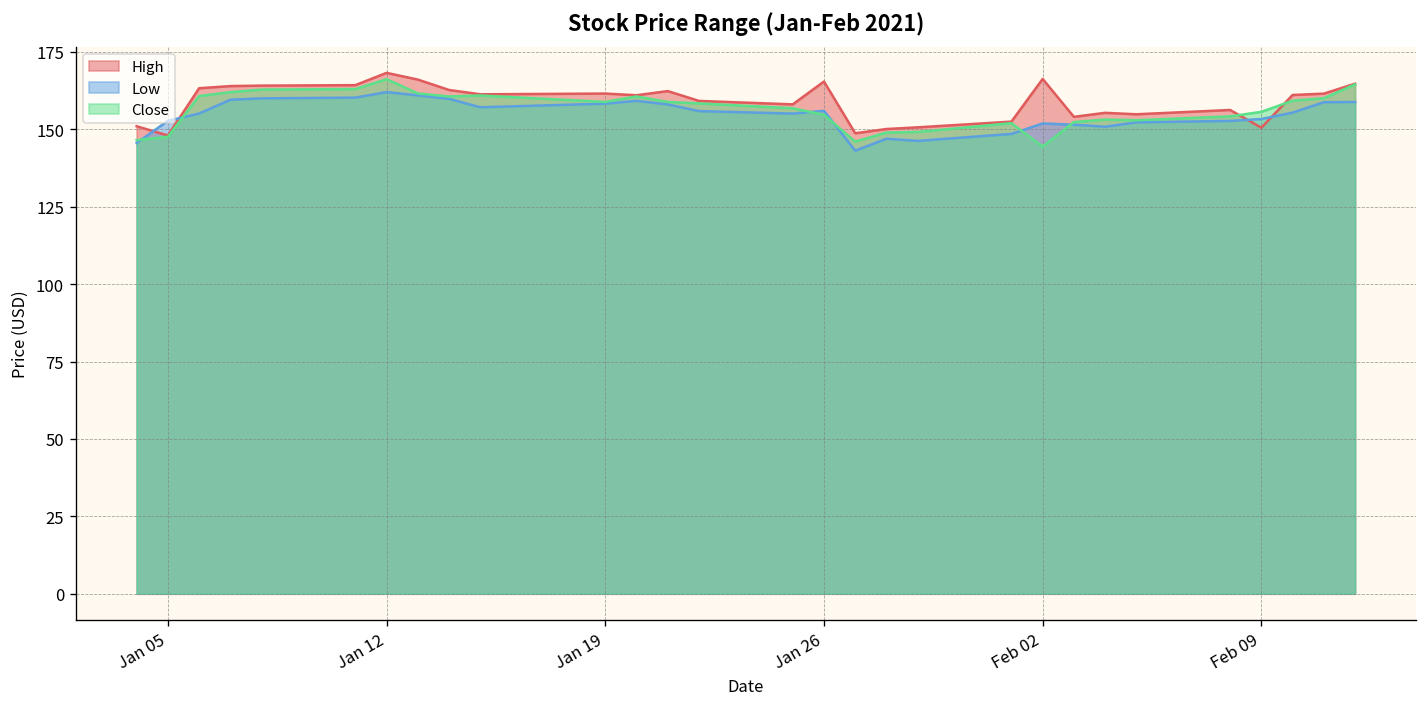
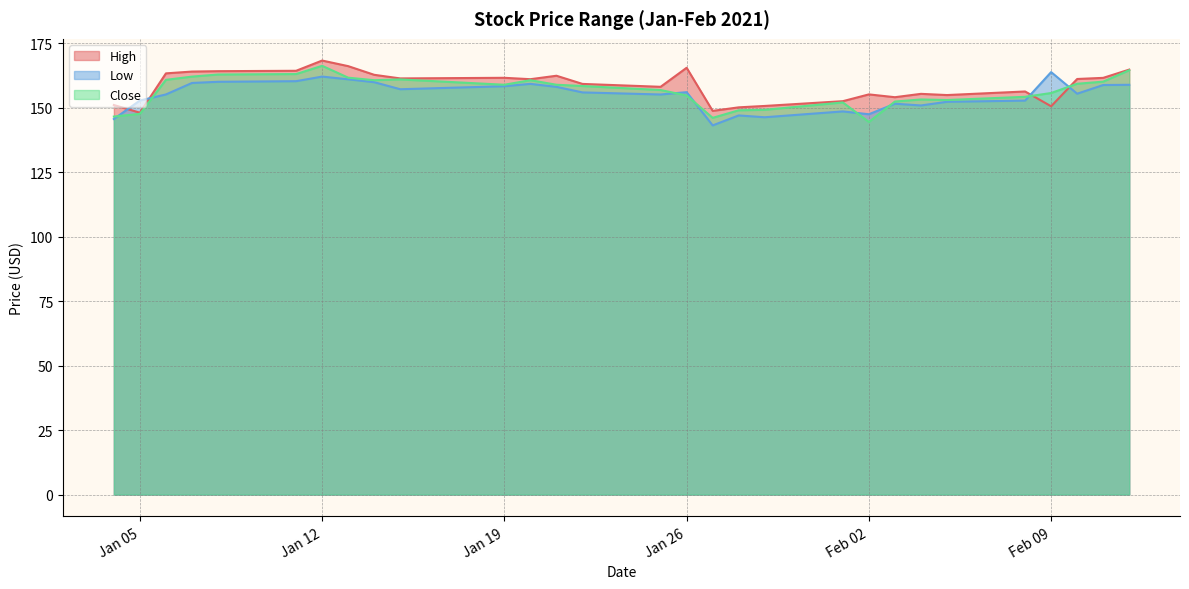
  {
    "High": {
      "Jan 12": 168,
      "Jan 19": 162,
      "Jan 26": 165,
-     "Feb 02": 166,
+     "Feb 02": 155,
      "Feb 09": 151
    },
    "Low": {
      "Jan 12": 162,
      "Jan 26": 156,
-     "Feb 02": 152,
-     "Feb 09": 153
+     "Feb 02": 147,
+     "Feb 09": 164
    },
    "Close": {
      "Jan 12": 166,
      "Jan 26": 155,
      "Feb 02": 144,
      "Feb 09": 156
    }
  }
